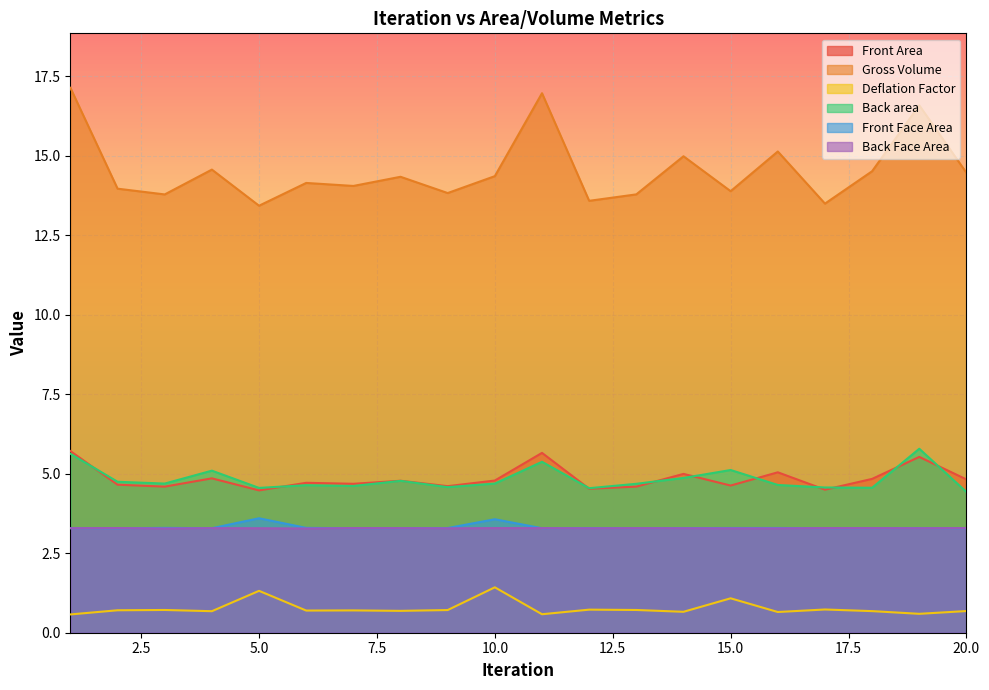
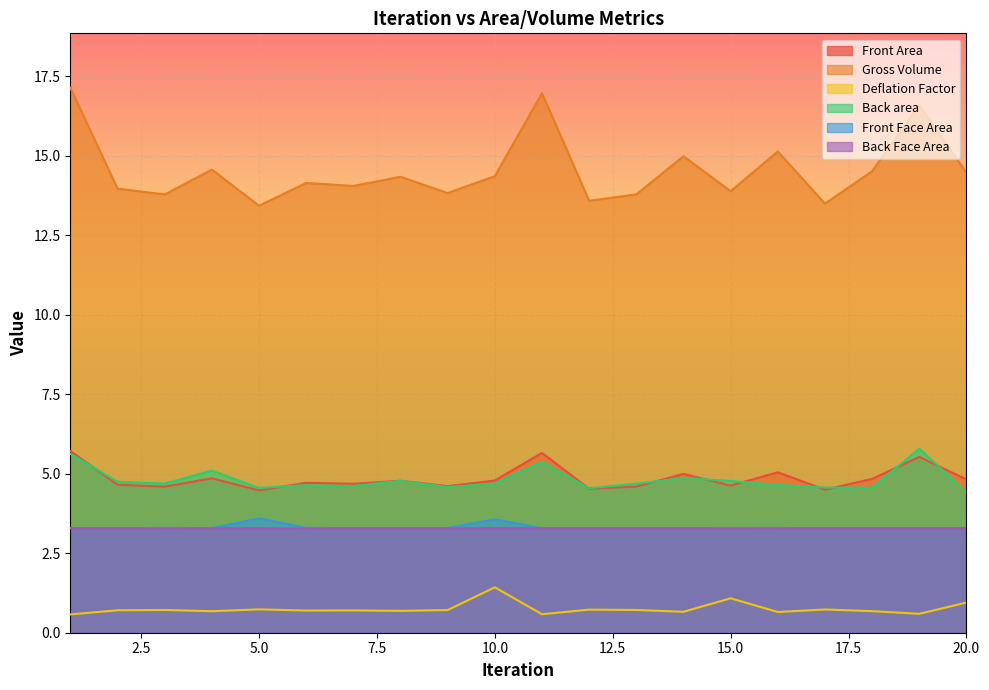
  {
    "Deflation Factor": {
-     "5.0": 1.3,
+     "5.0": 0.7,
      "10.0": 1.4,
      "15.0": 1.1,
-     "20.0": 0.7
+     "20.0": 0.9
    },
    "Back area": {
      "10.0": 4.7,
-     "15.0": 5.1,
+     "15.0": 4.8,
      "20.0": 4.4
    },
    "Front Face Area": {
      "5.0": 3.6,
      "10.0": 3.6
    },
    "Back Face Area": {
      "5.0": 3.3,
      "10.0": 3.3
    }
  }
